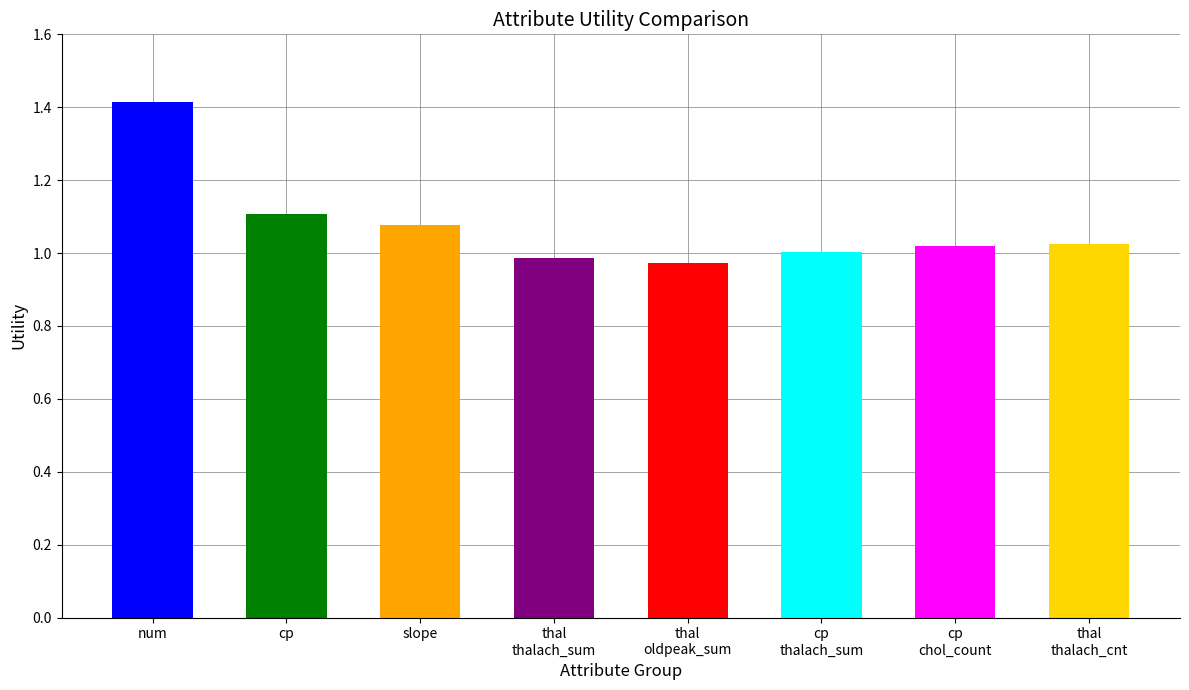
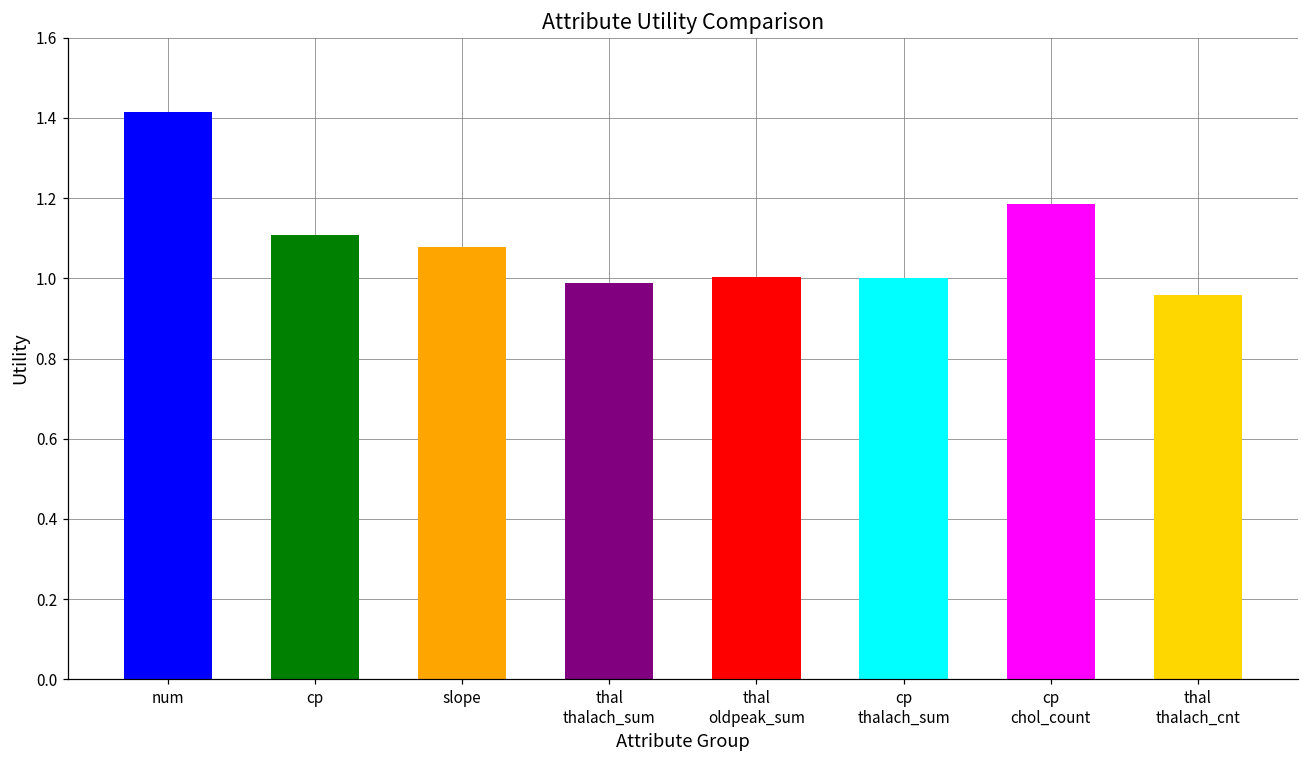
  {
    "num": 1.41,
    "cp": 1.11,
    "slope": 1.08,
    "thal thalach_sum": 0.99,
-   "thal oldpeak_sum": 0.97,
+   "thal oldpeak_sum": 1.00,
    "cp thalach_sum": 1.00,
-   "cp chol_count": 1.02,
-   "thal thalach_cnt": 1.02
+   "cp chol_count": 1.18,
+   "thal thalach_cnt": 0.96
  }
